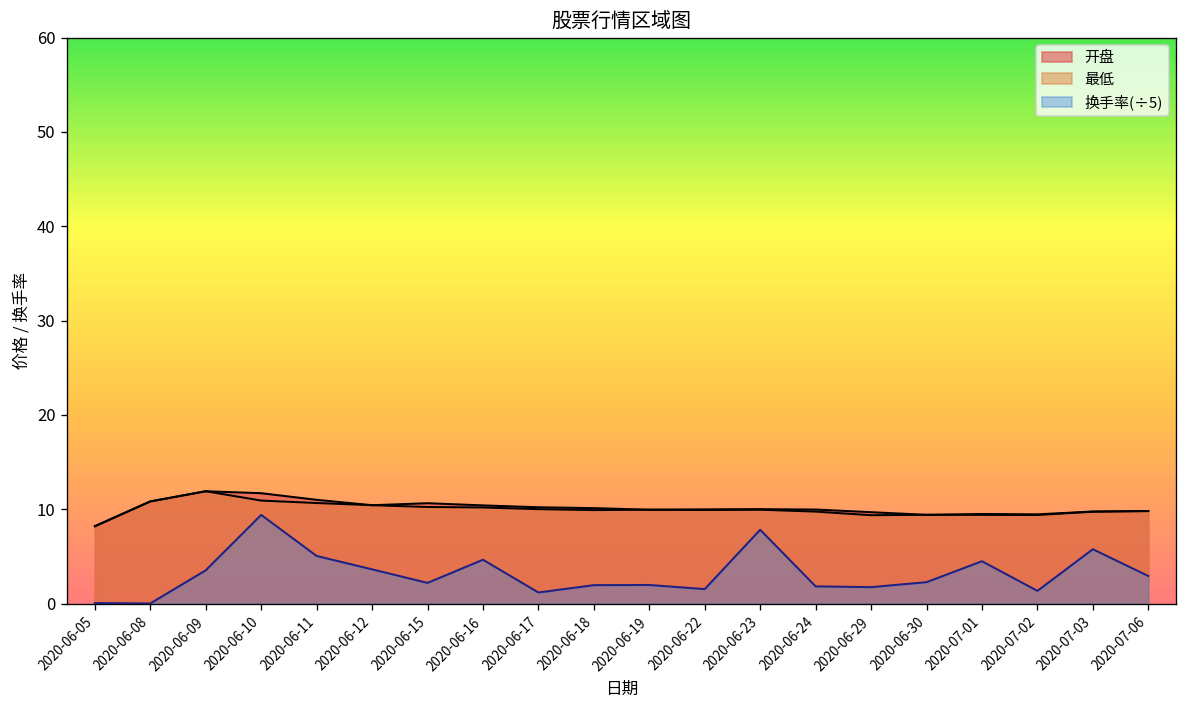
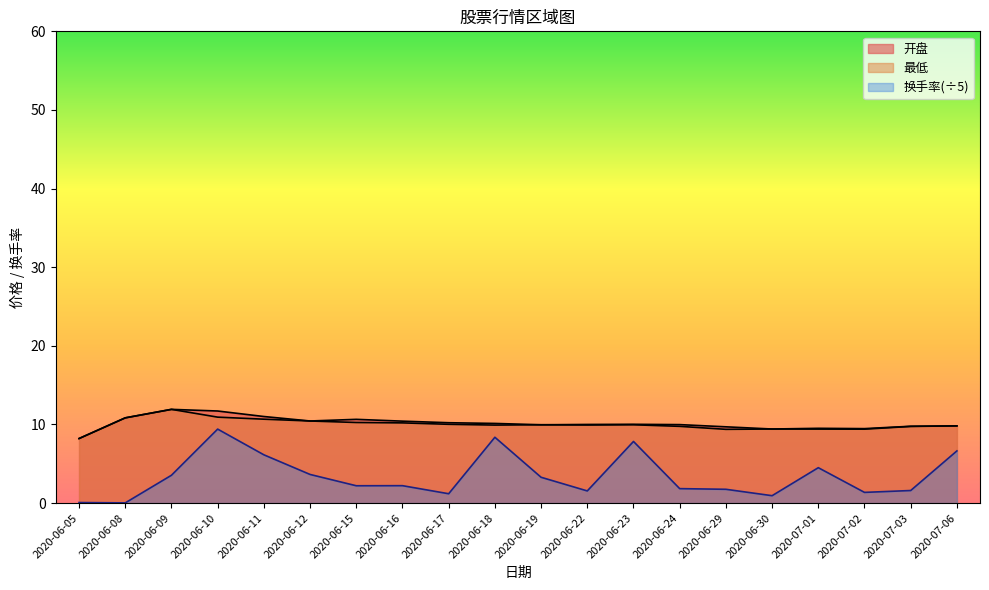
  {
    "换手率(÷5)": {
      "2020-06-05": 0,
      "2020-06-08": 0,
      "2020-06-09": 4,
      "2020-06-10": 9,
-     "2020-06-11": 5,
+     "2020-06-11": 6,
      "2020-06-12": 4,
      "2020-06-15": 2,
-     "2020-06-16": 5,
+     "2020-06-16": 2,
      "2020-06-17": 1,
-     "2020-06-18": 2,
-     "2020-06-19": 2,
+     "2020-06-18": 8,
+     "2020-06-19": 3,
      "2020-06-22": 2,
      "2020-06-23": 8,
      "2020-06-24": 2,
      "2020-06-29": 2,
-     "2020-06-30": 2,
+     "2020-06-30": 1,
      "2020-07-01": 5,
      "2020-07-02": 1,
-     "2020-07-03": 6,
-     "2020-07-06": 3
+     "2020-07-03": 2,
+     "2020-07-06": 7
    }
  }
